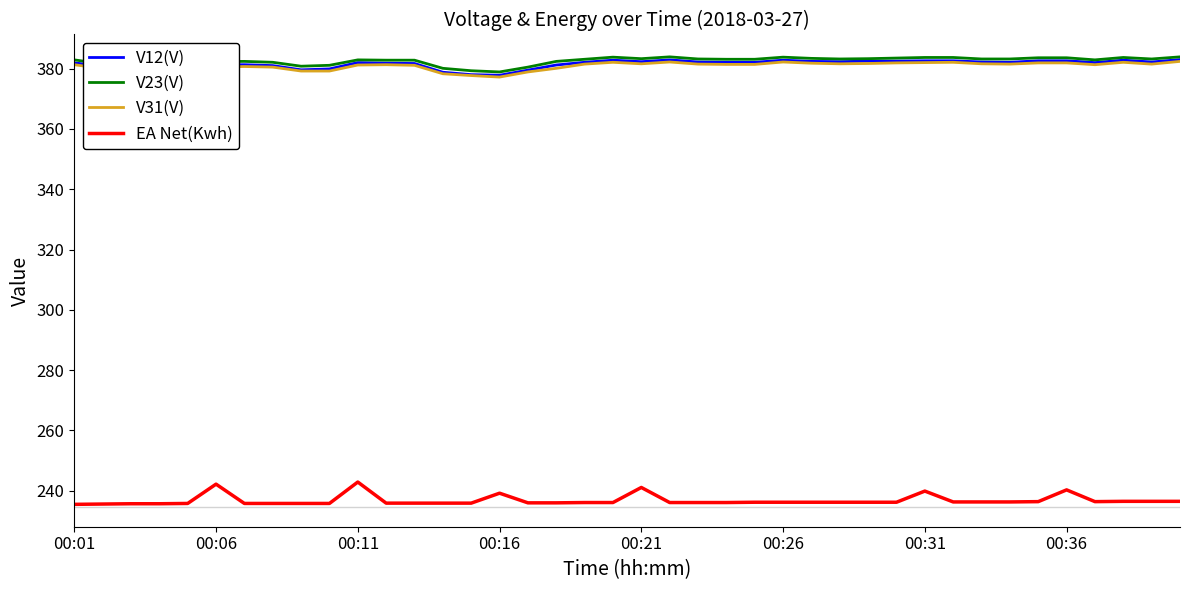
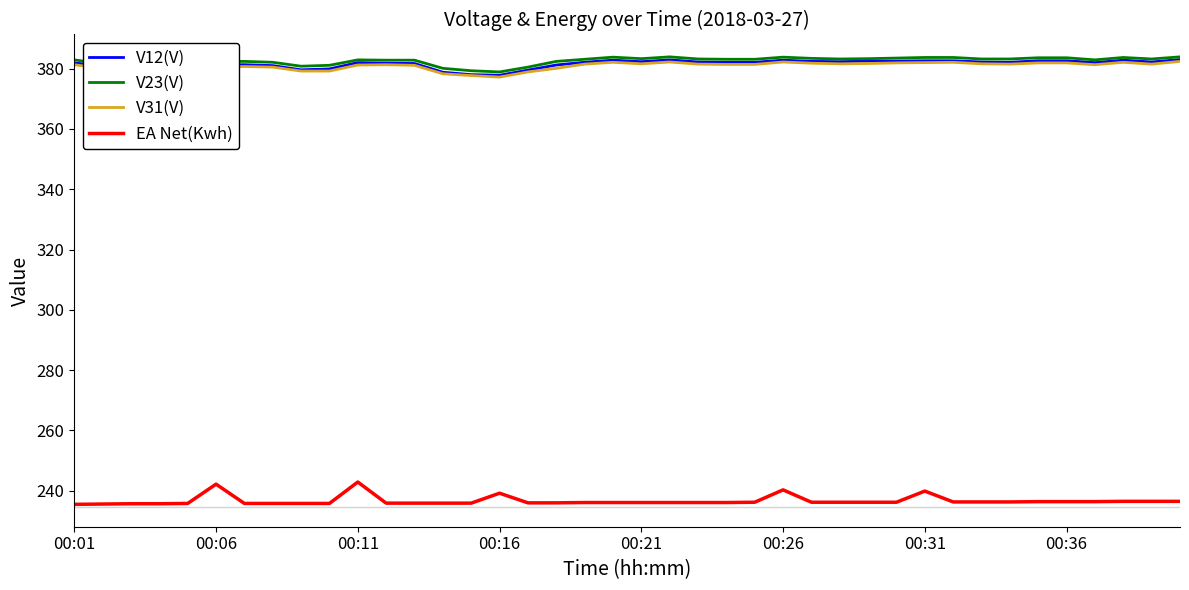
  {
    "V23(V)": {
      "00:01": 383,
      "00:11": 383,
      "00:16": 379,
      "00:21": 383,
      "00:26": 384,
      "00:31": 384,
      "00:36": 384
    },
    "EA Net(Kwh)": {
      "00:01": 236,
      "00:06": 242,
      "00:11": 243,
      "00:16": 239,
-     "00:21": 241,
-     "00:26": 236,
+     "00:21": 236,
+     "00:26": 240,
      "00:31": 240,
-     "00:36": 240
+     "00:36": 236
    }
  }
